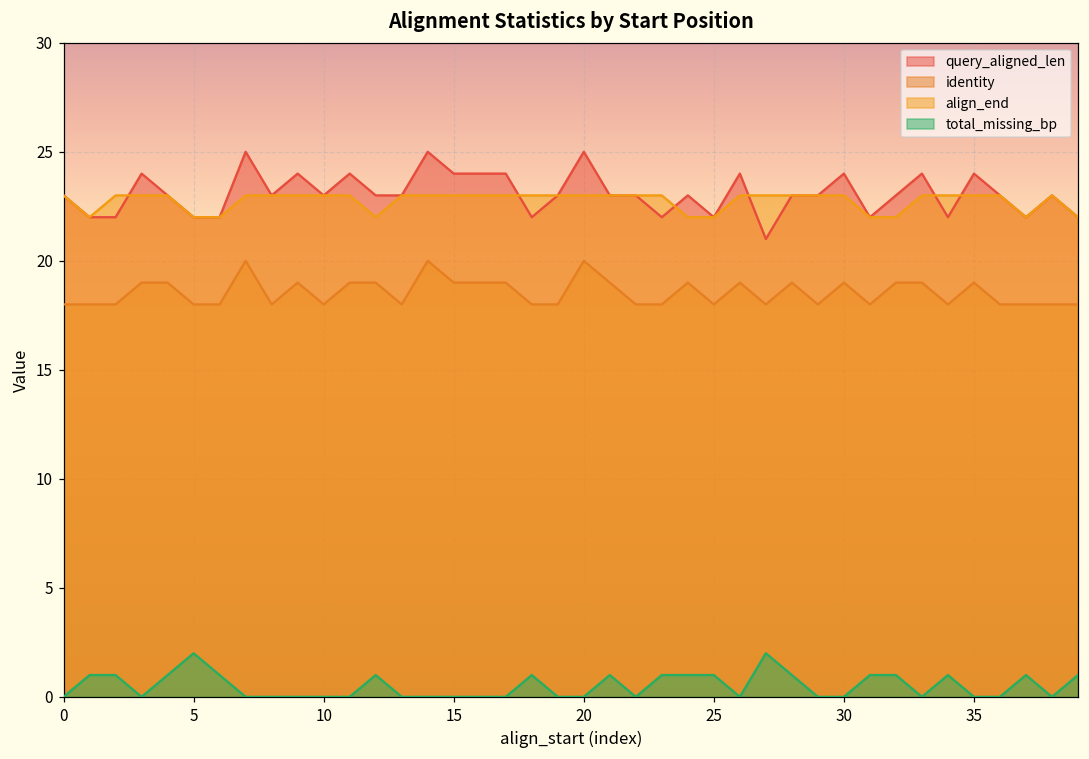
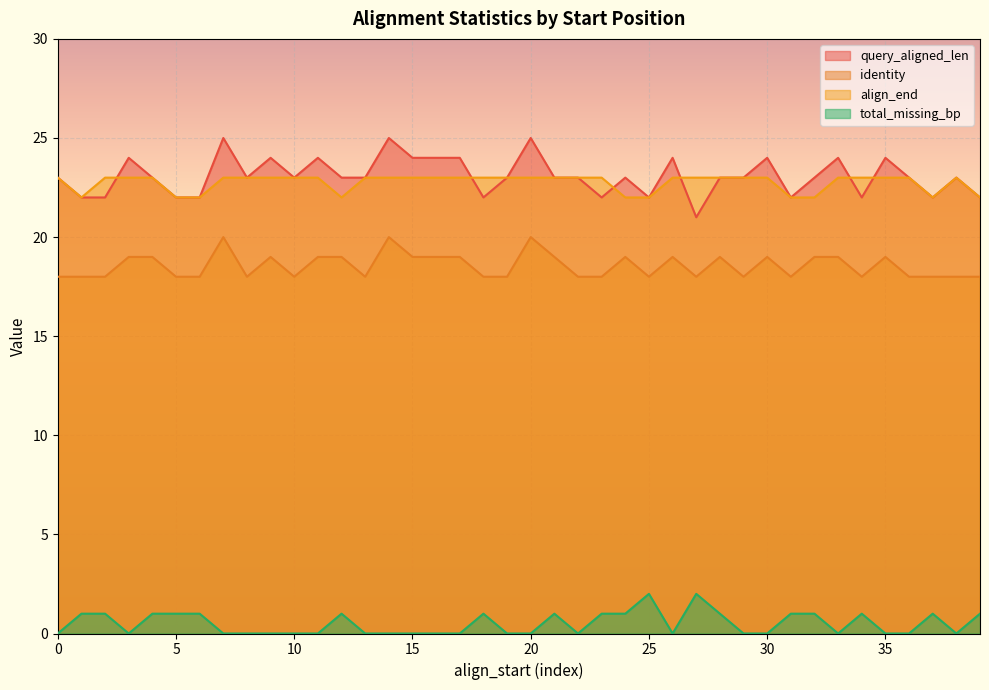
  {
    "total_missing_bp": {
      "0": 0,
-     "5": 2,
+     "5": 1,
      "10": 0,
      "15": 0,
      "20": 0,
-     "25": 1,
+     "25": 2,
      "30": 0,
      "35": 0
    }
  }
